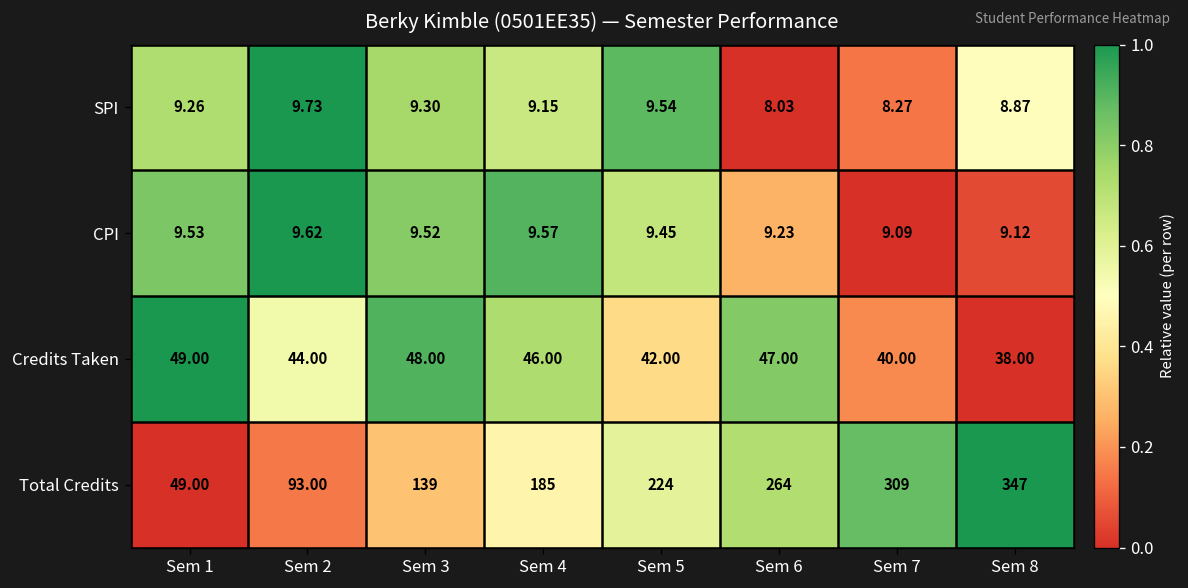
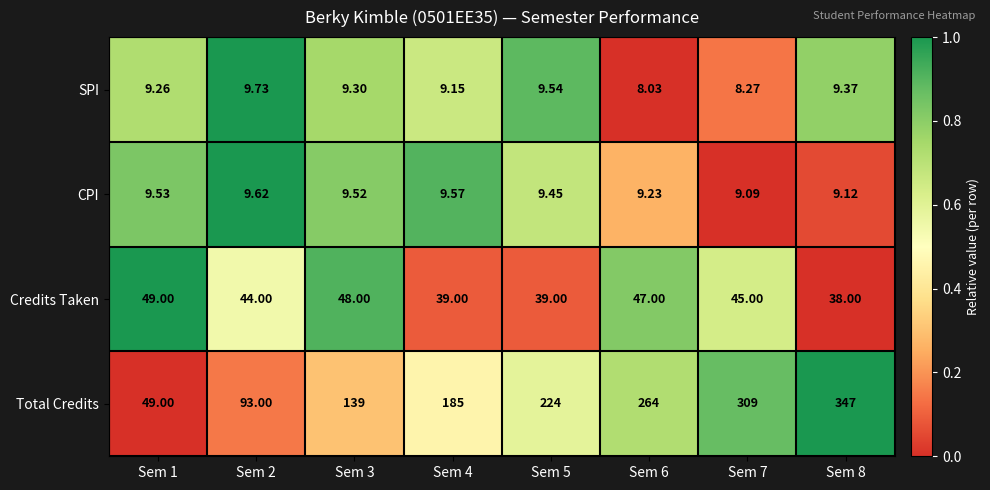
  {
    "SPI": {
      "Sem 1": 9.26,
      "Sem 2": 9.73,
      "Sem 3": 9.30,
      "Sem 4": 9.15,
      "Sem 5": 9.54,
      "Sem 6": 8.03,
      "Sem 7": 8.27,
-     "Sem 8": 8.87
+     "Sem 8": 9.37
    },
    "CPI": {
      "Sem 1": 9.53,
      "Sem 2": 9.62,
      "Sem 3": 9.52,
      "Sem 4": 9.57,
      "Sem 5": 9.45,
      "Sem 6": 9.23,
      "Sem 7": 9.09,
      "Sem 8": 9.12
    },
    "Credits Taken": {
      "Sem 1": 49.00,
      "Sem 2": 44.00,
      "Sem 3": 48.00,
-     "Sem 4": 46.00,
-     "Sem 5": 42.00,
+     "Sem 4": 39.00,
+     "Sem 5": 39.00,
      "Sem 6": 47.00,
-     "Sem 7": 40.00,
+     "Sem 7": 45.00,
      "Sem 8": 38.00
    },
    "Total Credits": {
      "Sem 1": 49.00,
      "Sem 2": 93.00,
      "Sem 3": 139,
      "Sem 4": 185,
      "Sem 5": 224,
      "Sem 6": 264,
      "Sem 7": 309,
      "Sem 8": 347
    }
  }
